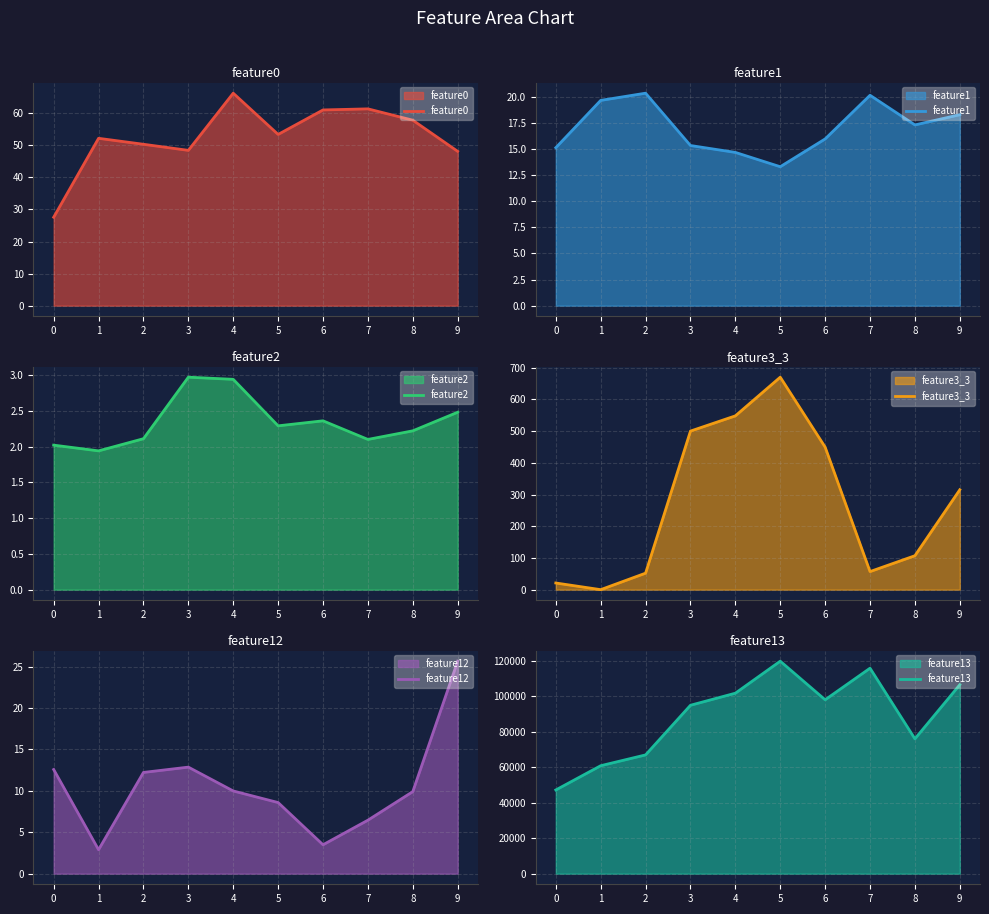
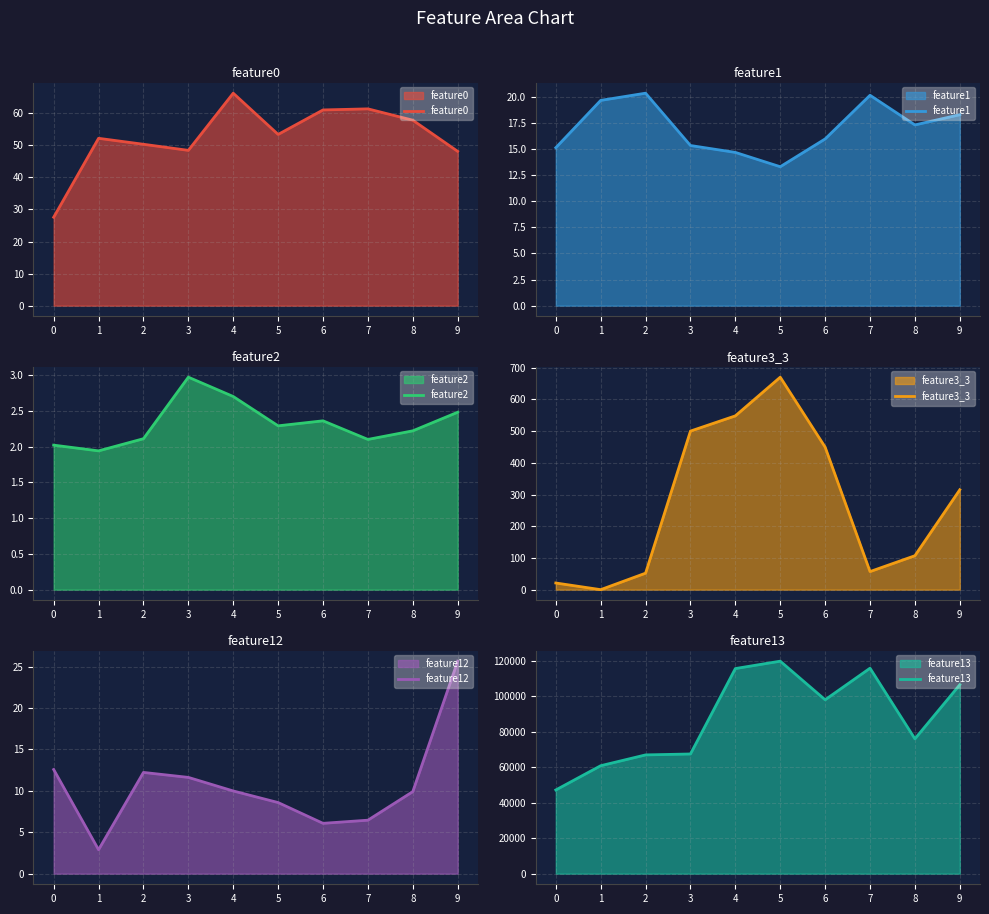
  {
    "feature0": {
      "0": 28,
      "1": 52,
      "2": 50,
      "3": 48,
      "4": 66,
      "5": 53,
      "6": 61,
      "7": 61,
      "8": 58,
      "9": 48
    },
    "feature1": {
      "0": 15.1,
      "1": 19.7,
      "2": 20.3,
      "3": 15.3,
      "4": 14.7,
      "5": 13.3,
      "6": 16.0,
      "7": 20.1,
      "8": 17.3
    },
    "feature2": {
      "0": 2.0,
      "1": 1.9,
      "2": 2.1,
      "3": 3.0,
-     "4": 2.9,
+     "4": 2.7,
      "5": 2.3,
      "6": 2.4,
      "7": 2.1,
      "8": 2.2,
      "9": 2.5
    },
    "feature3_3": {
      "0": 20,
      "1": 0,
      "2": 50,
      "3": 500,
      "4": 550,
      "5": 670,
      "6": 450,
      "7": 60,
      "8": 110,
      "9": 320
    },
    "feature12": {
      "0": 13,
      "1": 3,
      "2": 12,
-     "3": 13,
+     "3": 12,
      "4": 10,
      "5": 9,
-     "6": 3,
+     "6": 6,
      "7": 6,
      "8": 10
    },
    "feature13": {
      "0": 47000,
      "1": 61000,
      "2": 67000,
-     "3": 95000,
-     "4": 102000,
+     "3": 68000,
+     "4": 116000,
      "5": 120000,
      "6": 98000,
      "7": 116000,
      "8": 76000
    }
  }
